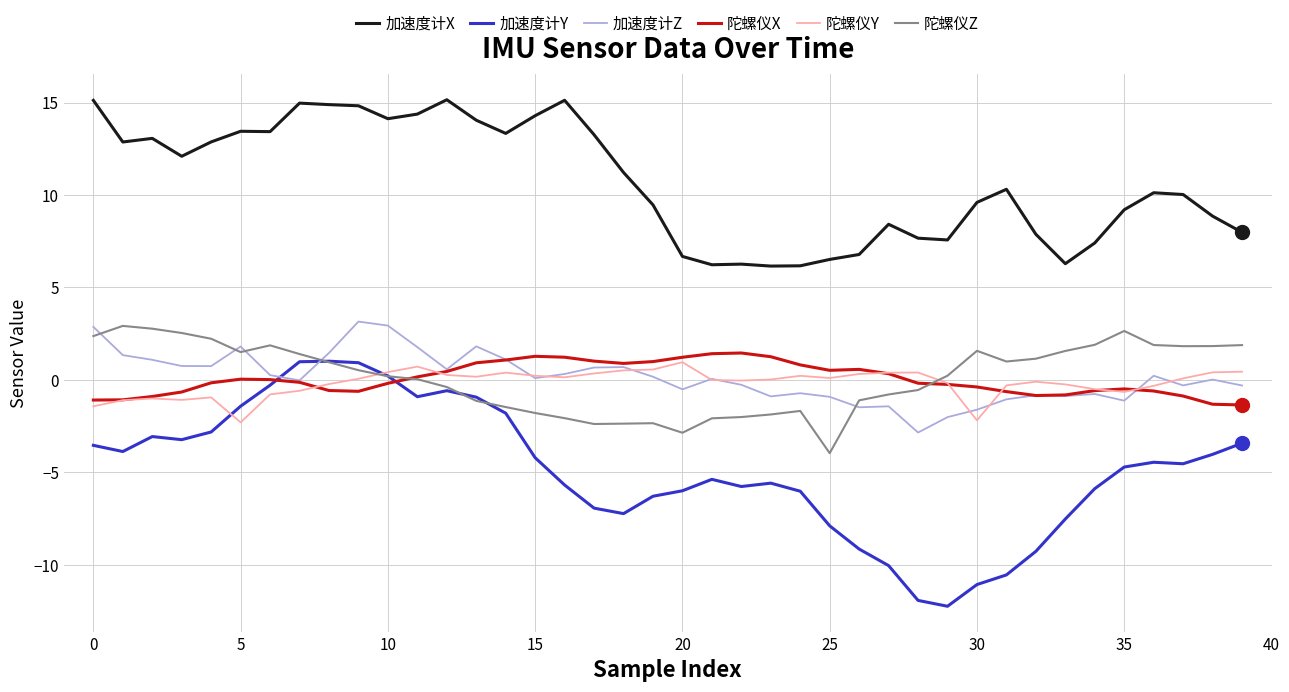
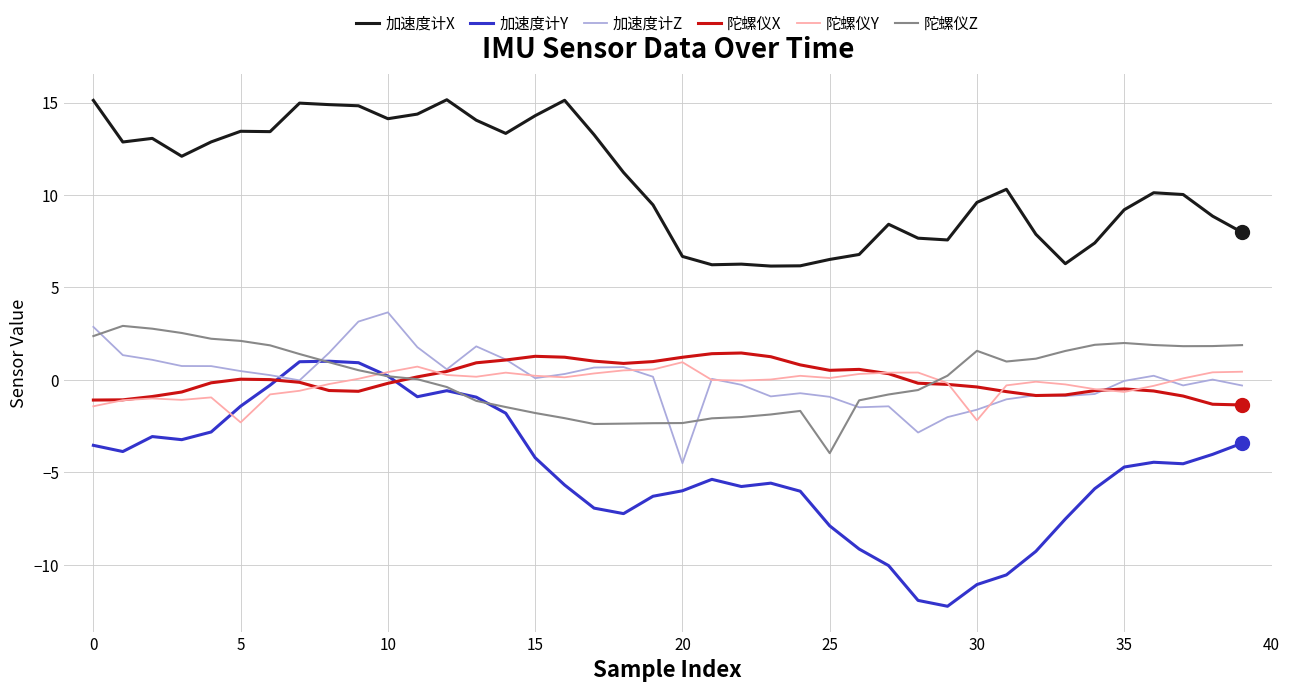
  {
    "加速度计Z": {
      "0": 2.9,
-     "5": 1.8,
-     "10": 2.9,
-     "20": -0.5,
+     "5": 0.5,
+     "10": 3.6,
+     "20": -4.5,
      "25": -0.9,
      "30": -1.6,
-     "35": -1.1
+     "35": -0.1
    },
    "陀螺仪Y": {
      "0": -1.4,
      "5": -2.3,
      "10": 0.4,
      "20": 1.0,
      "25": 0.1,
      "30": -2.2,
      "35": -0.7
    },
    "陀螺仪Z": {
      "0": 2.4,
-     "5": 1.5,
+     "5": 2.1,
      "15": -1.8,
-     "20": -2.9,
+     "20": -2.3,
      "25": -4.0,
      "30": 1.6,
-     "35": 2.6
+     "35": 2.0
    }
  }
